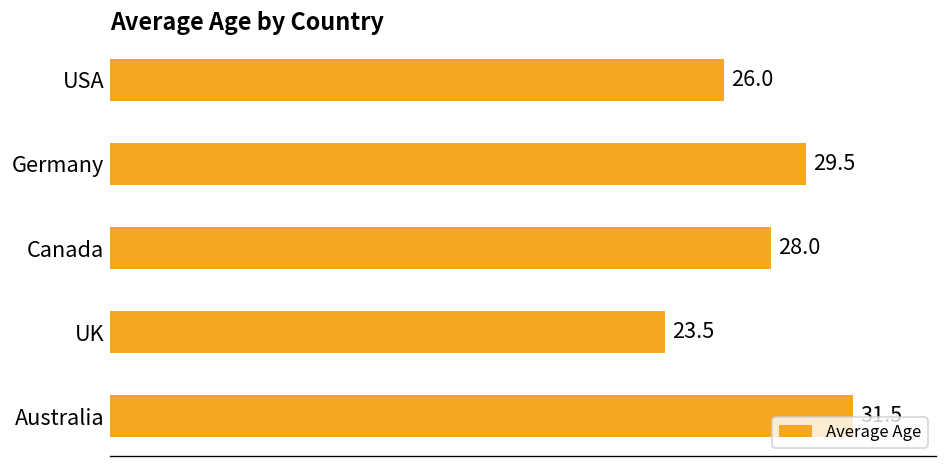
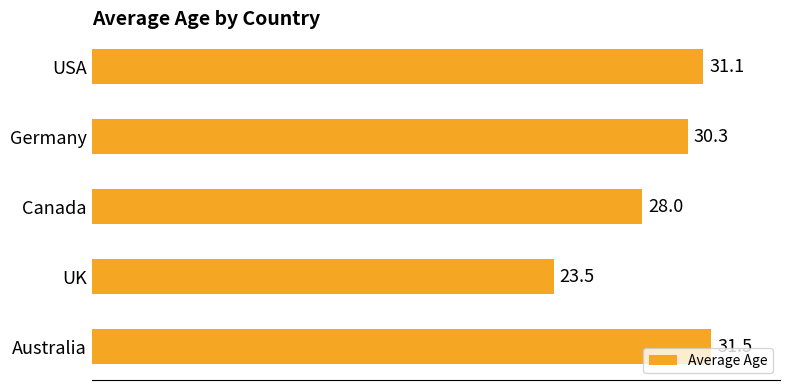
  {
-   "USA": 26.0,
-   "Germany": 29.5,
+   "USA": 31.1,
+   "Germany": 30.3,
    "Canada": 28.0,
    "UK": 23.5
  }
